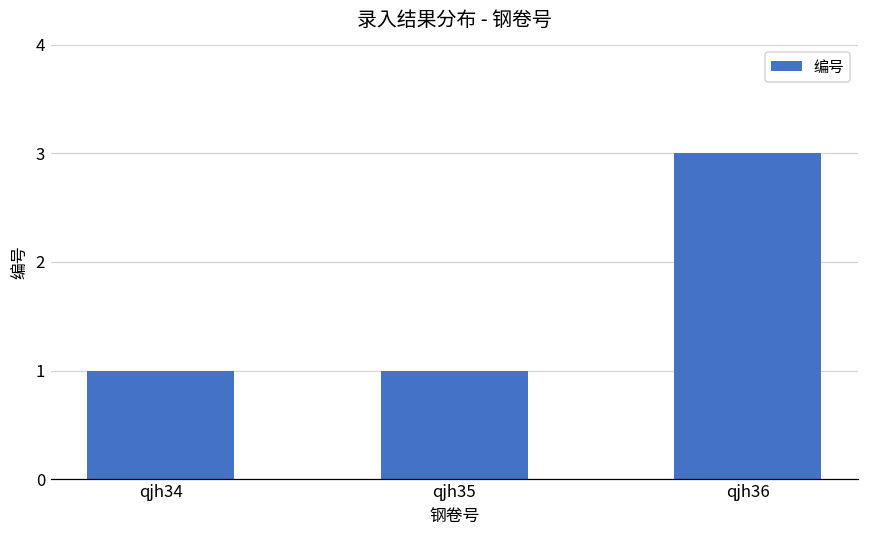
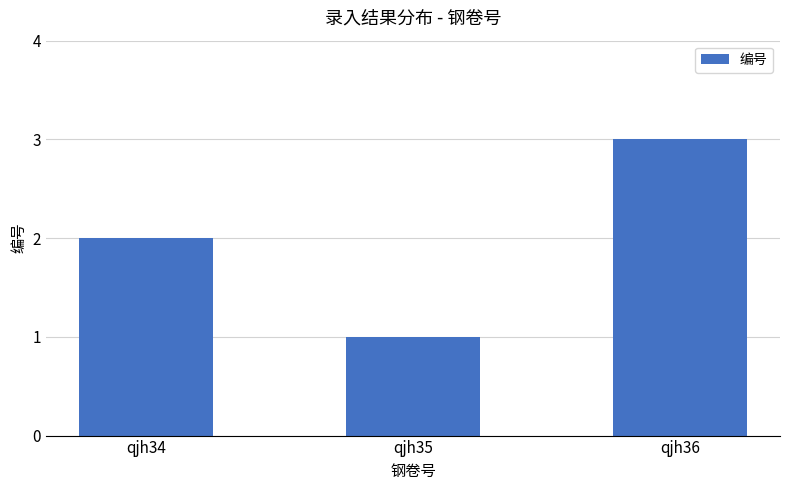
  {
-   "qjh34": 1,
+   "qjh34": 2,
    "qjh35": 1,
    "qjh36": 3
  }
